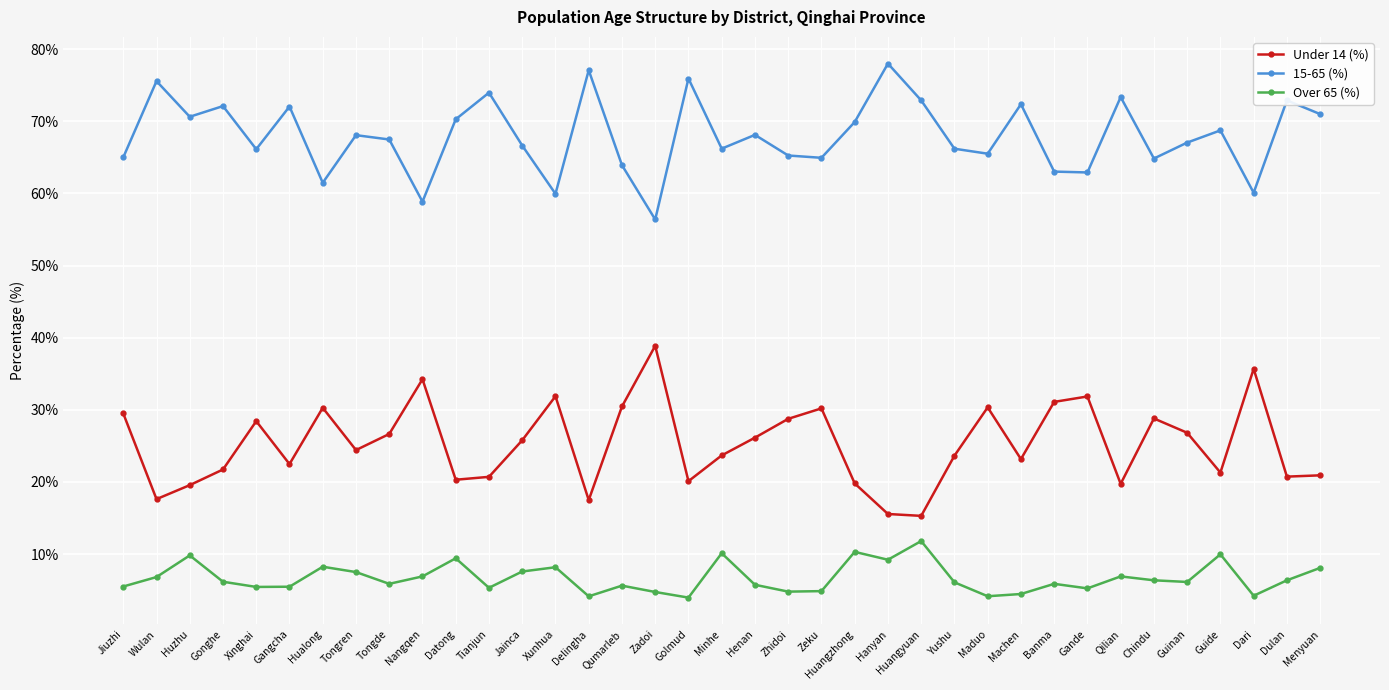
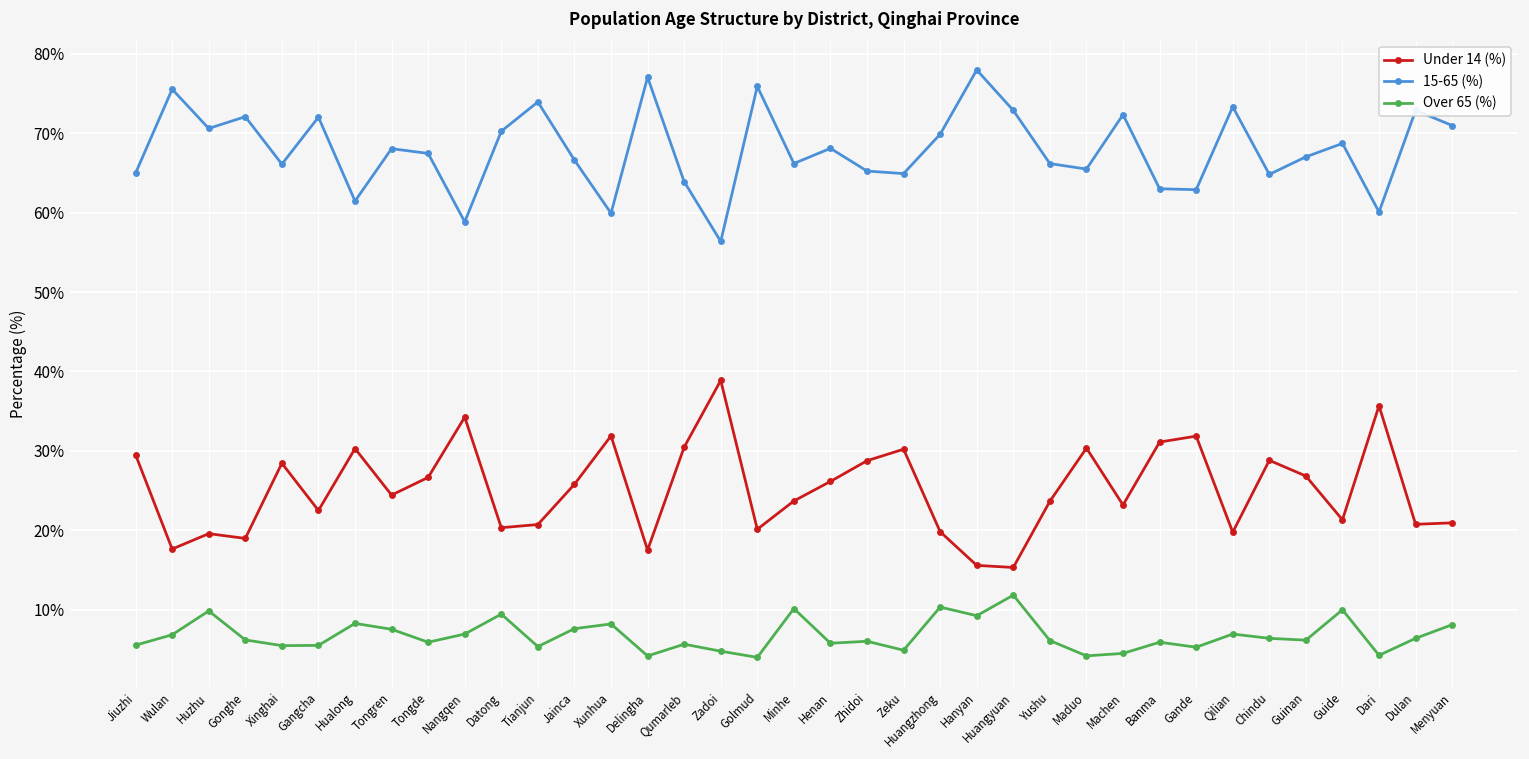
  {
    "Under 14 (%)": {
      "Jiuzhi": "30%",
      "Wulan": "18%",
      "Huzhu": "20%",
-     "Gonghe": "22%",
+     "Gonghe": "19%",
      "Xinghai": "28%",
      "Gangcha": "22%",
      "Hualong": "30%",
      "Tongren": "24%",
      "Tongde": "27%",
      "Nangqen": "34%",
      "Datong": "20%",
      "Tianjun": "21%",
      "Jainca": "26%",
      "Xunhua": "32%",
      "Delingha": "17%",
      "Qumarleb": "30%",
      "Zadoi": "39%",
      "Golmud": "20%",
      "Minhe": "24%",
      "Henan": "26%",
      "Zhidoi": "29%",
      "Zeku": "30%",
      "Huangzhong": "20%",
      "Hanyan": "16%",
      "Huangyuan": "15%",
      "Yushu": "24%",
      "Maduo": "30%",
      "Machen": "23%",
      "Banma": "31%",
      "Gande": "32%",
      "Qilian": "20%",
      "Chindu": "29%",
      "Guinan": "27%",
      "Guide": "21%",
      "Dari": "36%",
      "Dulan": "21%",
      "Menyuan": "21%"
    },
    "15-65 (%)": {
      "Jiuzhi": "65%",
      "Wulan": "76%",
      "Huzhu": "71%",
      "Gonghe": "72%",
      "Xinghai": "66%",
      "Gangcha": "72%",
      "Hualong": "61%",
      "Tongren": "68%",
      "Tongde": "67%",
      "Nangqen": "59%",
      "Datong": "70%",
      "Tianjun": "74%",
      "Jainca": "67%",
      "Xunhua": "60%",
      "Delingha": "77%",
      "Qumarleb": "64%",
      "Zadoi": "56%",
      "Golmud": "76%",
      "Minhe": "66%",
      "Henan": "68%",
      "Zhidoi": "65%",
      "Zeku": "65%",
      "Huangzhong": "70%",
      "Hanyan": "78%",
      "Huangyuan": "73%",
      "Yushu": "66%",
      "Maduo": "66%",
      "Machen": "72%",
      "Banma": "63%",
      "Gande": "63%",
      "Qilian": "73%",
      "Chindu": "65%",
      "Guinan": "67%",
      "Guide": "69%",
      "Dari": "60%",
      "Menyuan": "71%"
    },
    "Over 65 (%)": {
      "Jiuzhi": "6%",
      "Wulan": "7%",
      "Huzhu": "10%",
      "Gonghe": "6%",
      "Xinghai": "5%",
      "Gangcha": "5%",
      "Hualong": "8%",
      "Tongren": "8%",
      "Tongde": "6%",
      "Nangqen": "7%",
      "Datong": "9%",
      "Tianjun": "5%",
      "Jainca": "8%",
      "Xunhua": "8%",
      "Delingha": "4%",
      "Qumarleb": "6%",
      "Zadoi": "5%",
      "Golmud": "4%",
      "Minhe": "10%",
      "Henan": "6%",
-     "Zhidoi": "5%",
+     "Zhidoi": "6%",
      "Zeku": "5%",
      "Huangzhong": "10%",
      "Hanyan": "9%",
      "Huangyuan": "12%",
      "Yushu": "6%",
      "Maduo": "4%",
      "Machen": "4%",
      "Banma": "6%",
      "Gande": "5%",
      "Qilian": "7%",
      "Chindu": "6%",
      "Guinan": "6%",
      "Guide": "10%",
      "Dari": "4%",
      "Dulan": "6%",
      "Menyuan": "8%"
    }
  }
